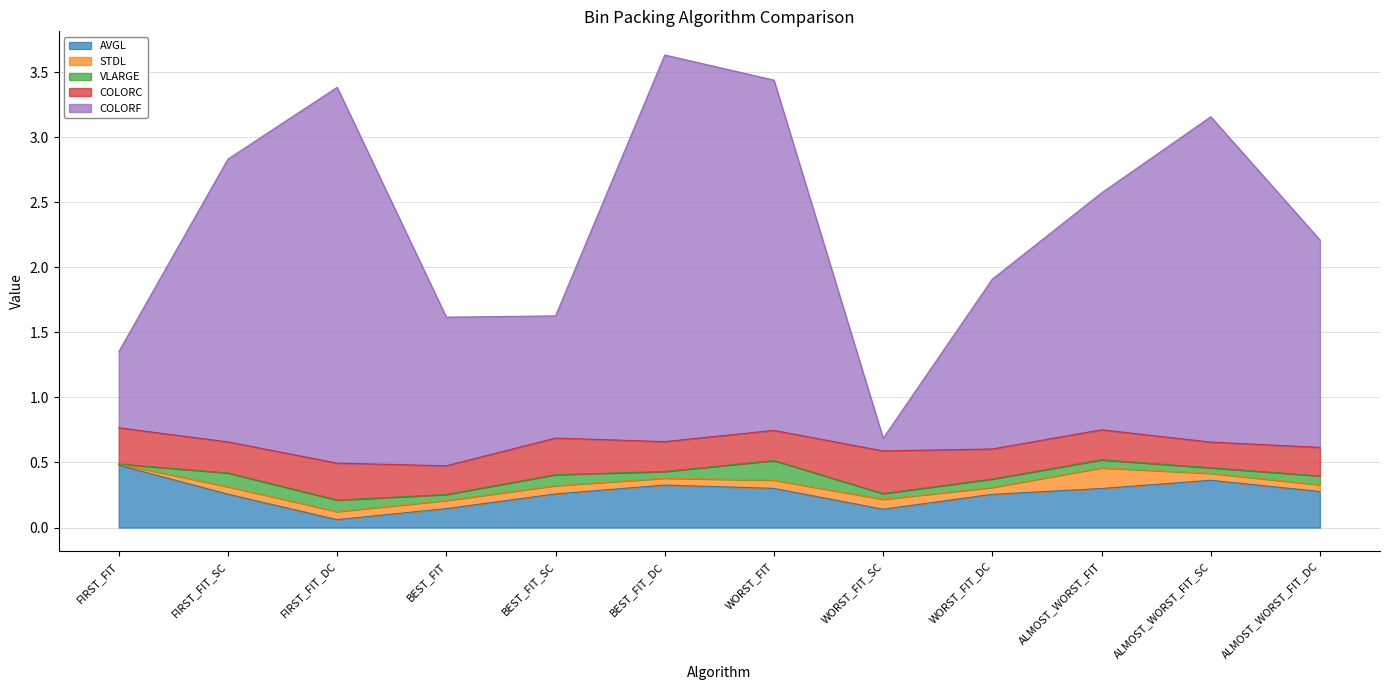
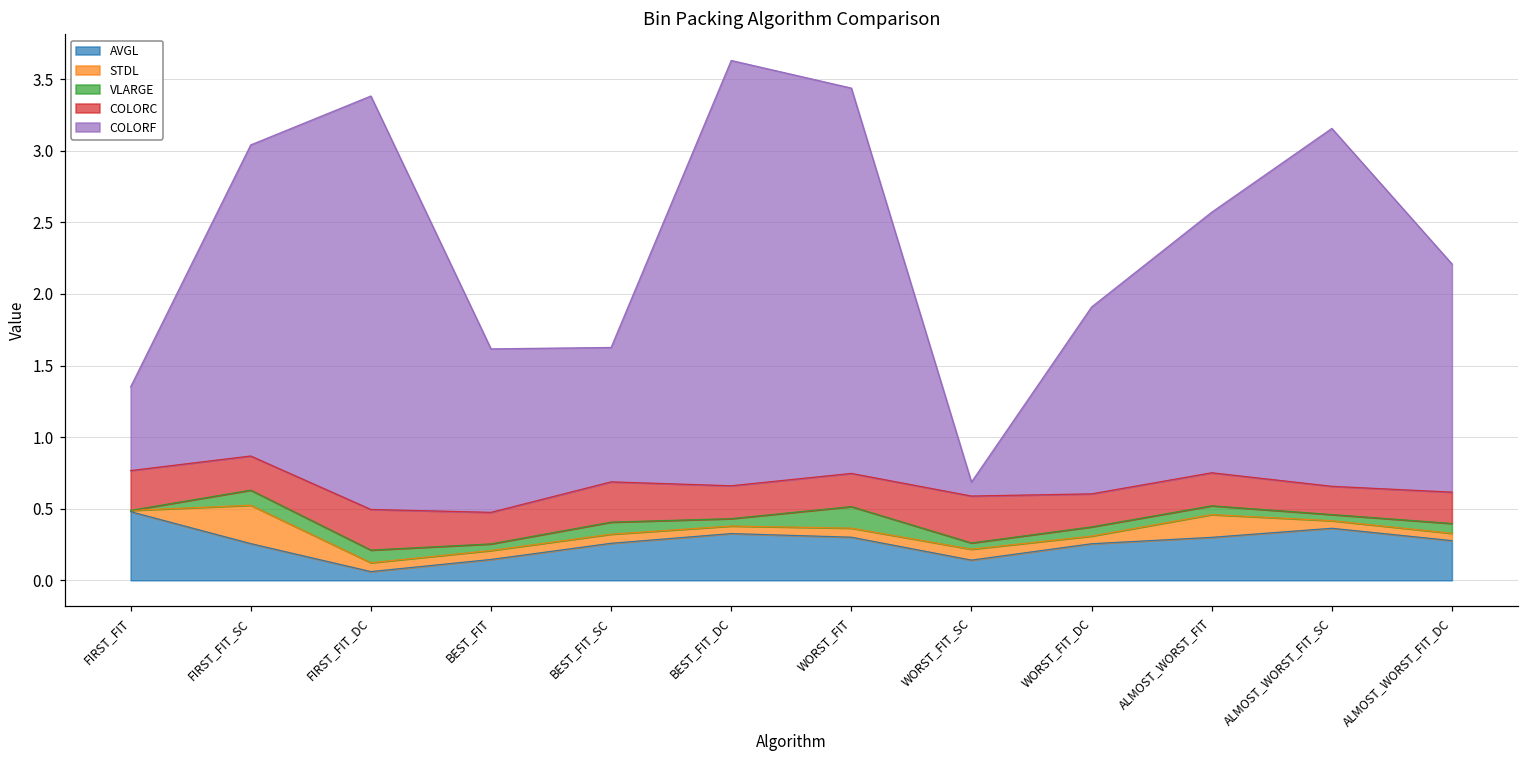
  {
    "AVGL": {
      "FIRST_FIT_SC": 0.26,
      "FIRST_FIT_DC": 0.06,
      "BEST_FIT": 0.15,
      "BEST_FIT_SC": 0.26,
      "BEST_FIT_DC": 0.33,
      "WORST_FIT": 0.30,
      "WORST_FIT_SC": 0.14,
      "WORST_FIT_DC": 0.26,
      "ALMOST_WORST_FIT": 0.30,
      "ALMOST_WORST_FIT_SC": 0.36,
      "ALMOST_WORST_FIT_DC": 0.28
    },
    "STDL": {
-     "FIRST_FIT_SC": 0.06,
+     "FIRST_FIT_SC": 0.27,
      "FIRST_FIT_DC": 0.06,
      "BEST_FIT": 0.06,
      "BEST_FIT_SC": 0.06,
      "BEST_FIT_DC": 0.05,
      "WORST_FIT": 0.06,
      "WORST_FIT_SC": 0.08,
      "WORST_FIT_DC": 0.05,
      "ALMOST_WORST_FIT": 0.16,
      "ALMOST_WORST_FIT_SC": 0.05,
      "ALMOST_WORST_FIT_DC": 0.05
    },
    "VLARGE": {
      "FIRST_FIT_SC": 0.11,
      "FIRST_FIT_DC": 0.09,
      "BEST_FIT": 0.05,
      "BEST_FIT_SC": 0.08,
      "BEST_FIT_DC": 0.05,
      "WORST_FIT": 0.15,
      "WORST_FIT_SC": 0.04,
      "WORST_FIT_DC": 0.06,
      "ALMOST_WORST_FIT": 0.06,
      "ALMOST_WORST_FIT_SC": 0.04,
      "ALMOST_WORST_FIT_DC": 0.07
    },
    "COLORC": {
      "FIRST_FIT": 0.28,
      "FIRST_FIT_SC": 0.24,
      "FIRST_FIT_DC": 0.28,
      "BEST_FIT": 0.22,
      "BEST_FIT_SC": 0.28,
      "BEST_FIT_DC": 0.23,
      "WORST_FIT": 0.23,
      "WORST_FIT_SC": 0.33,
      "WORST_FIT_DC": 0.23,
      "ALMOST_WORST_FIT": 0.23,
      "ALMOST_WORST_FIT_SC": 0.20,
      "ALMOST_WORST_FIT_DC": 0.22
    },
    "COLORF": {
      "FIRST_FIT": 0.58,
      "FIRST_FIT_SC": 2.17,
      "FIRST_FIT_DC": 2.89,
      "BEST_FIT": 1.14,
      "BEST_FIT_SC": 0.94,
      "BEST_FIT_DC": 2.97,
      "WORST_FIT": 2.69,
      "WORST_FIT_SC": 0.10,
      "WORST_FIT_DC": 1.31,
      "ALMOST_WORST_FIT": 1.82,
      "ALMOST_WORST_FIT_SC": 2.50,
      "ALMOST_WORST_FIT_DC": 1.59
    }
  }
